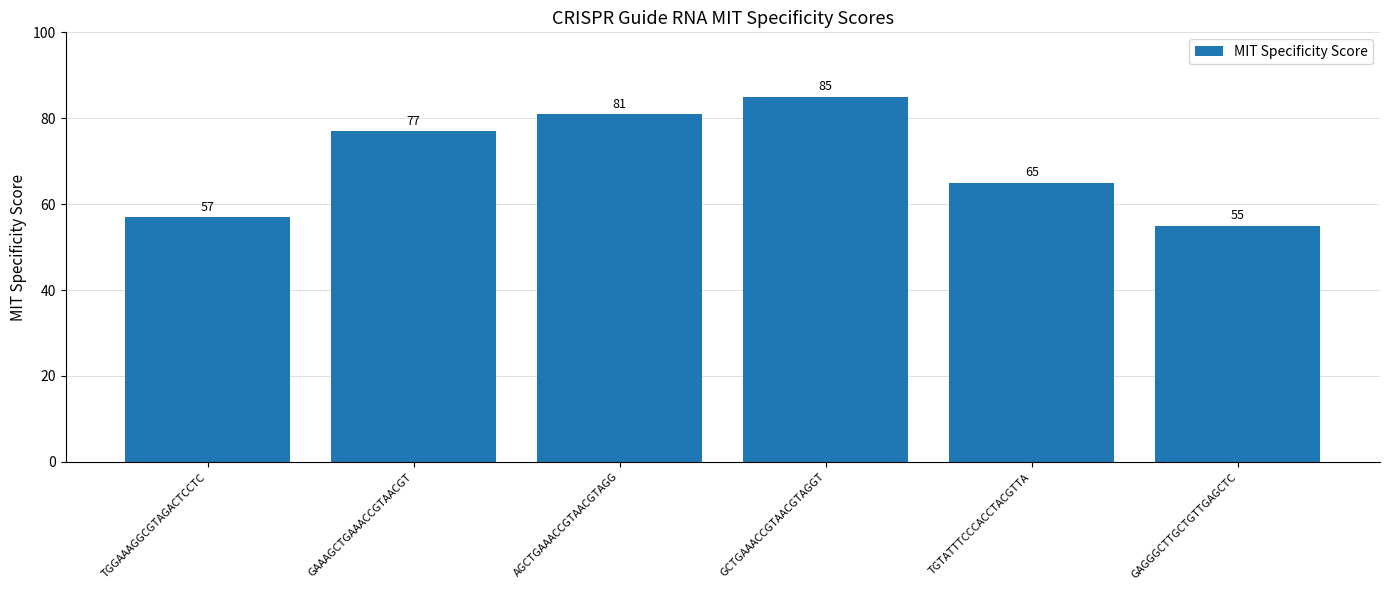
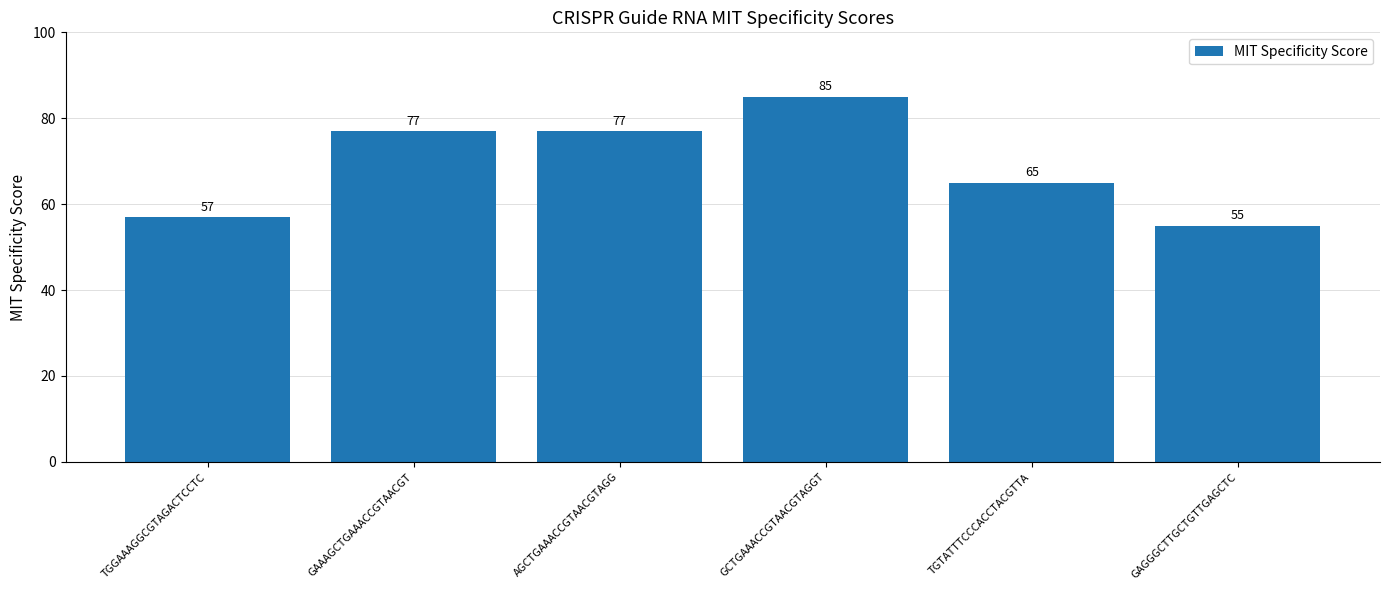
  {
    "TGGAAAGGCGTAGACTCCTC": 57,
    "GAAAGCTGAAACCGTAACGT": 77,
-   "AGCTGAAACCGTAACGTAGG": 81,
+   "AGCTGAAACCGTAACGTAGG": 77,
    "GCTGAAACCGTAACGTAGGT": 85,
    "TGTATTTCCCACCTACGTTA": 65,
    "GAGGGCTTGCTGTTGAGCTC": 55
  }
